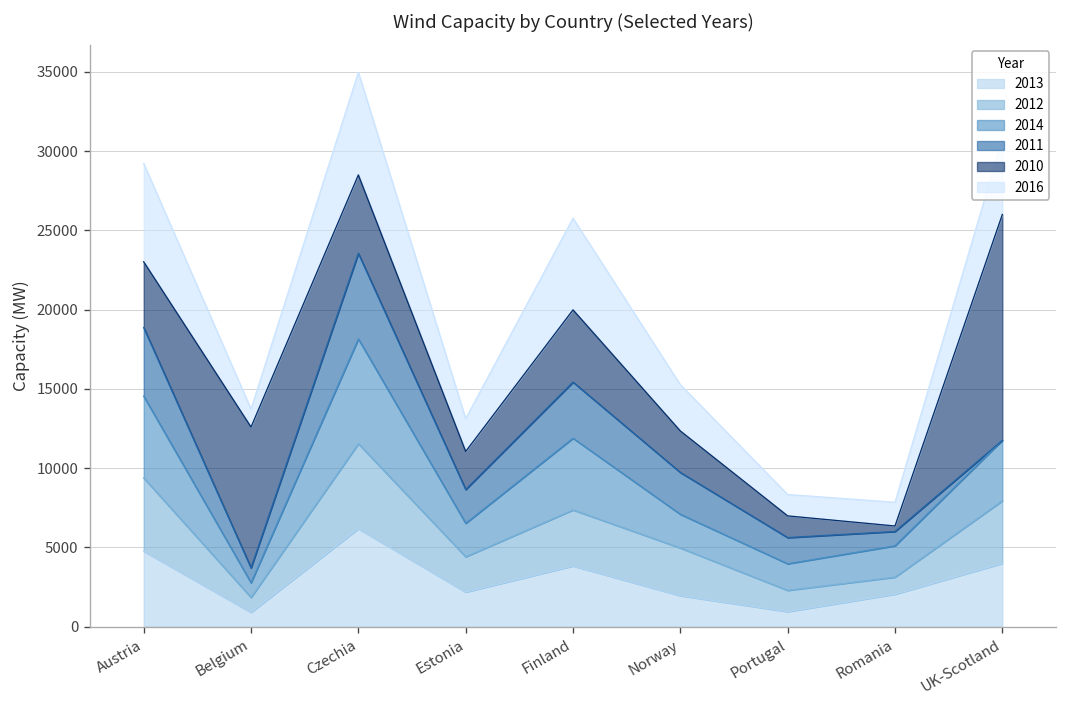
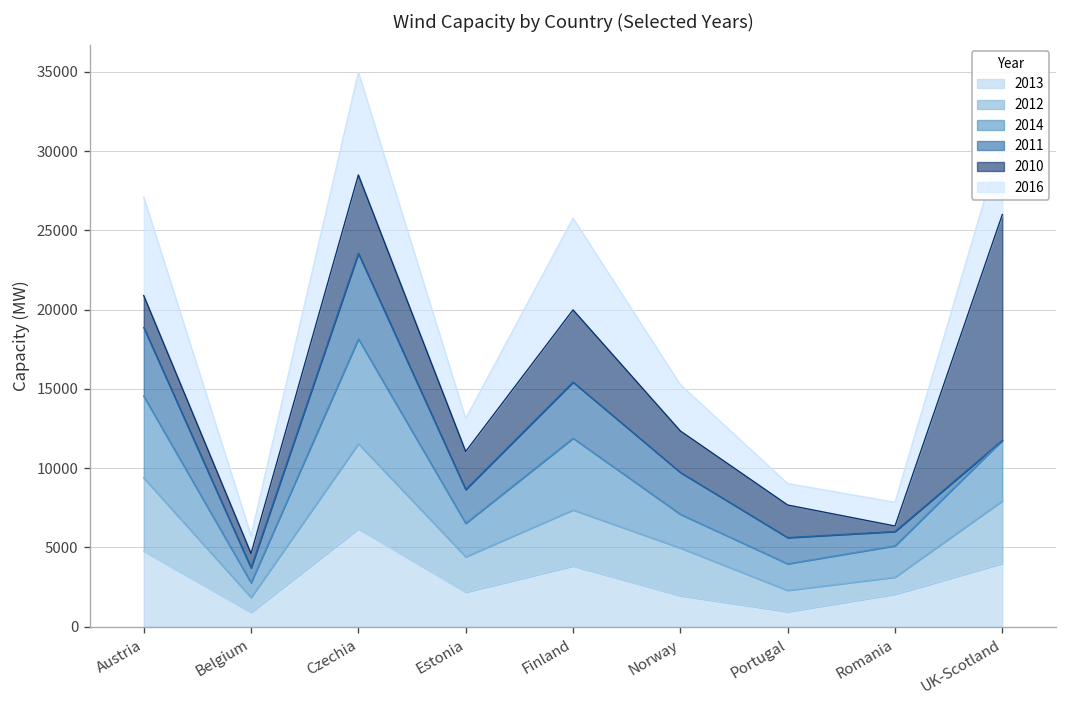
  {
    "2010": {
-     "Austria": 4100,
-     "Belgium": 8900,
+     "Austria": 2000,
+     "Belgium": 900,
      "Czechia": 4900,
      "Estonia": 2400,
      "Finland": 4600,
      "Norway": 2600,
-     "Portugal": 1400,
+     "Portugal": 2100,
      "Romania": 300,
      "UK-Scotland": 14200
    }
  }
